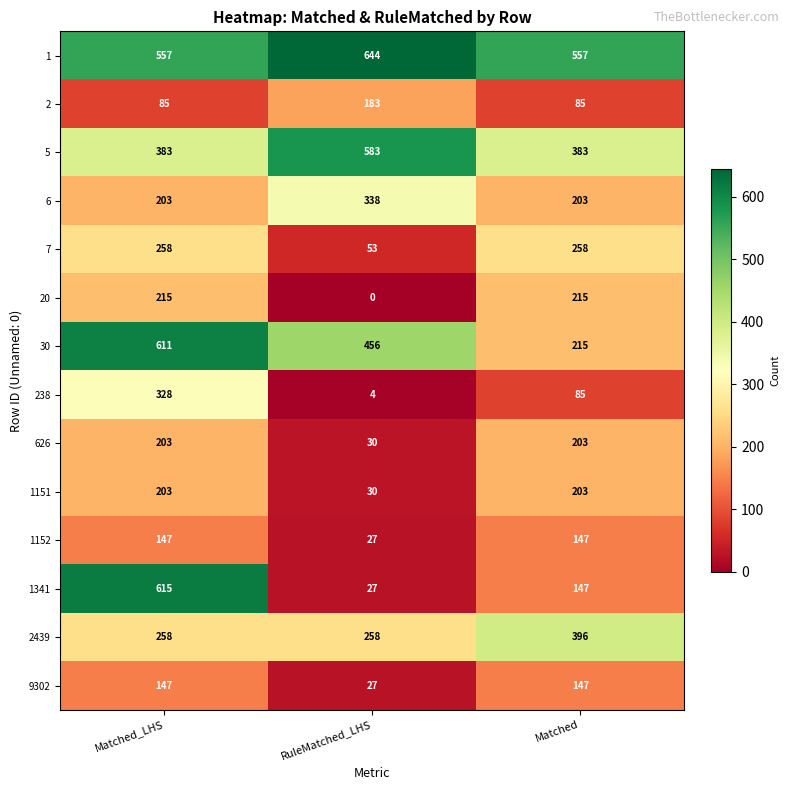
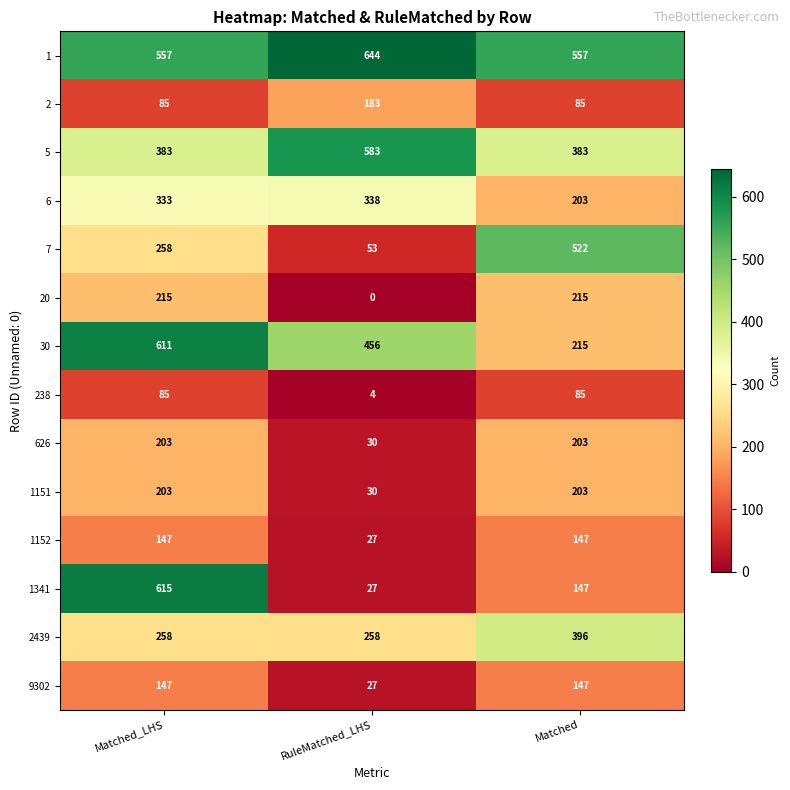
  {
    "1": {
      "Matched_LHS": 557,
      "RuleMatched_LHS": 644,
      "Matched": 557
    },
    "2": {
      "Matched_LHS": 85,
      "RuleMatched_LHS": 183,
      "Matched": 85
    },
    "5": {
      "Matched_LHS": 383,
      "RuleMatched_LHS": 583,
      "Matched": 383
    },
    "6": {
-     "Matched_LHS": 203,
+     "Matched_LHS": 333,
      "RuleMatched_LHS": 338,
      "Matched": 203
    },
    "7": {
      "Matched_LHS": 258,
      "RuleMatched_LHS": 53,
-     "Matched": 258
+     "Matched": 522
    },
    "20": {
      "Matched_LHS": 215,
      "RuleMatched_LHS": 0,
      "Matched": 215
    },
    "30": {
      "Matched_LHS": 611,
      "RuleMatched_LHS": 456,
      "Matched": 215
    },
    "238": {
-     "Matched_LHS": 328,
+     "Matched_LHS": 85,
      "RuleMatched_LHS": 4,
      "Matched": 85
    },
    "626": {
      "Matched_LHS": 203,
      "RuleMatched_LHS": 30,
      "Matched": 203
    },
    "1151": {
      "Matched_LHS": 203,
      "RuleMatched_LHS": 30,
      "Matched": 203
    },
    "1152": {
      "Matched_LHS": 147,
      "RuleMatched_LHS": 27,
      "Matched": 147
    },
    "1341": {
      "Matched_LHS": 615,
      "RuleMatched_LHS": 27,
      "Matched": 147
    },
    "2439": {
      "Matched_LHS": 258,
      "RuleMatched_LHS": 258,
      "Matched": 396
    },
    "9302": {
      "Matched_LHS": 147,
      "RuleMatched_LHS": 27,
      "Matched": 147
    }
  }
